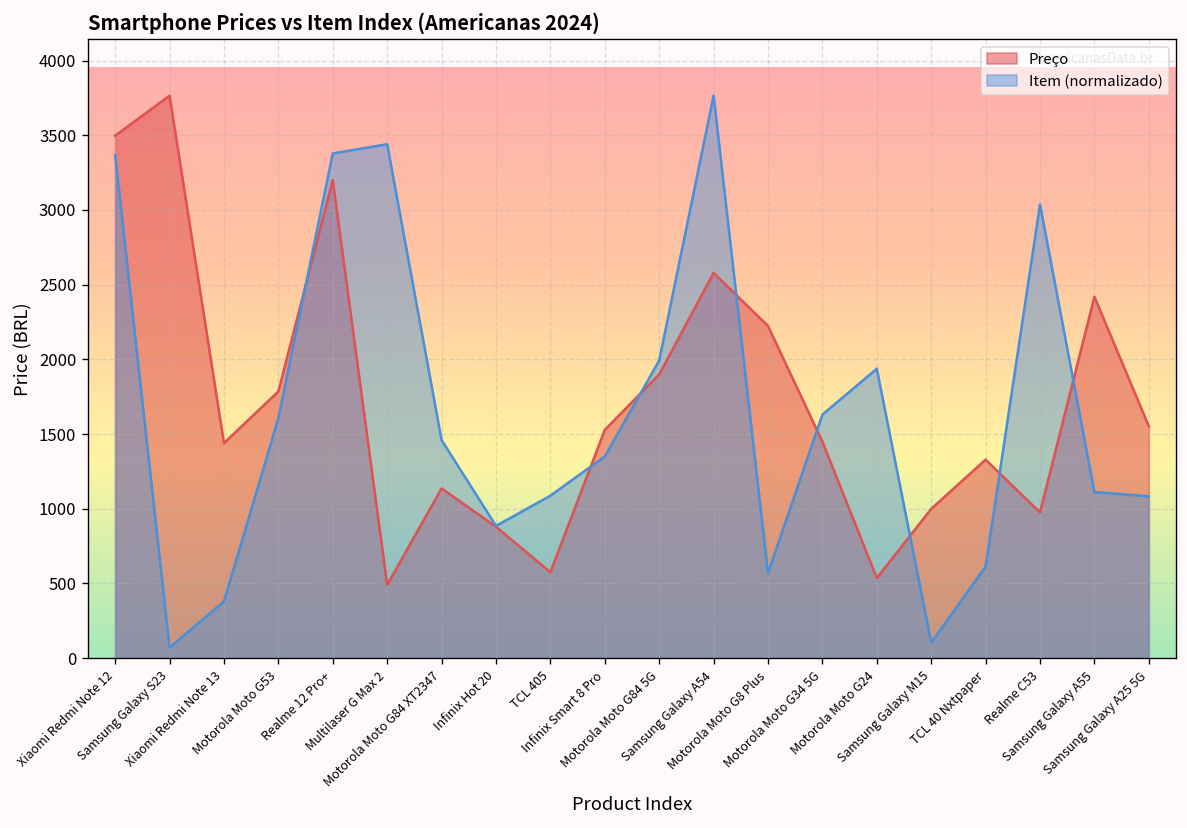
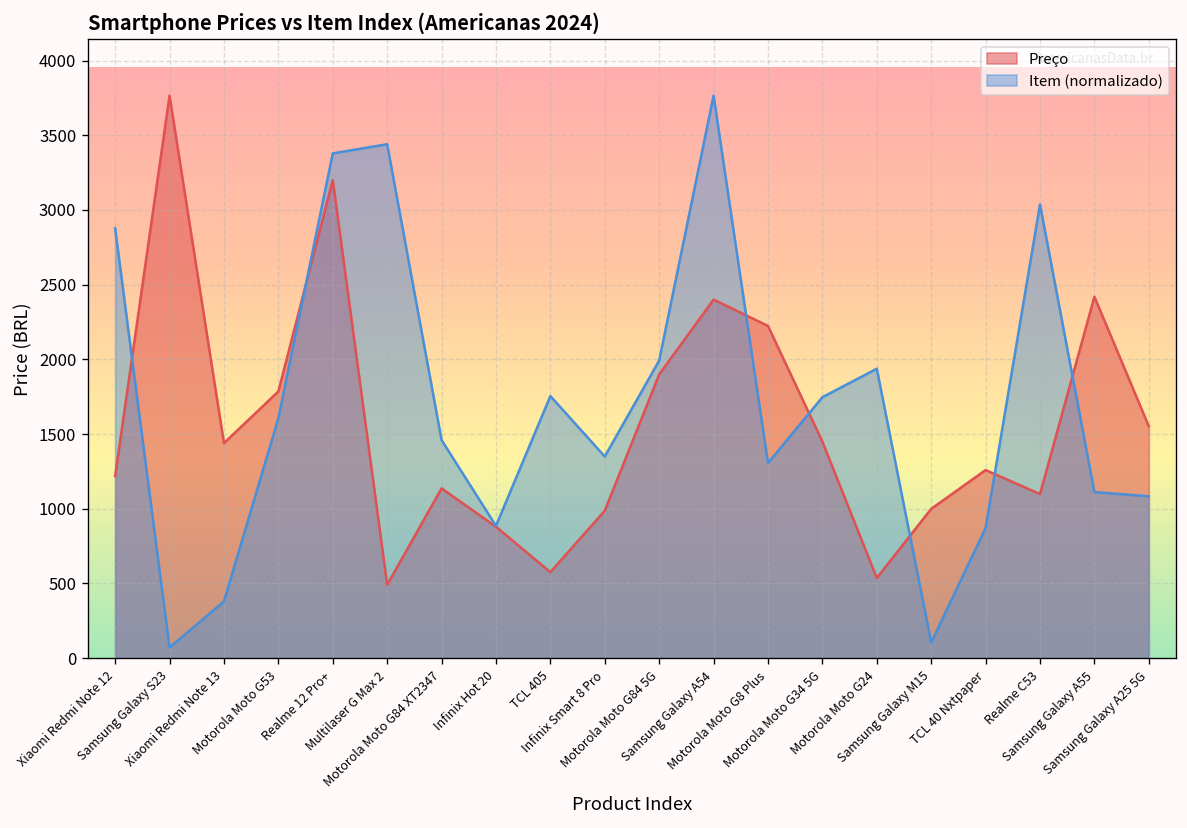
  {
    "Preço": {
-     "Xiaomi Redmi Note 12": 3500,
+     "Xiaomi Redmi Note 12": 1220,
      "Samsung Galaxy S23": 3770,
      "Xiaomi Redmi Note 13": 1440,
      "Motorola Moto G53": 1790,
      "Realme 12 Pro+": 3200,
      "Multilaser G Max 2": 490,
      "Motorola Moto G84 XT2347": 1140,
      "TCL 405": 580,
-     "Infinix Smart 8 Pro": 1530,
+     "Infinix Smart 8 Pro": 990,
      "Motorola Moto G84 5G": 1900,
-     "Samsung Galaxy A54": 2580,
+     "Samsung Galaxy A54": 2400,
      "Motorola Moto G8 Plus": 2220,
      "Motorola Moto G34 5G": 1450,
      "Motorola Moto G24": 540,
      "Samsung Galaxy M15": 1000,
-     "TCL 40 Nxtpaper": 1330,
-     "Realme C53": 980,
+     "TCL 40 Nxtpaper": 1260,
+     "Realme C53": 1100,
      "Samsung Galaxy A55": 2420,
      "Samsung Galaxy A25 5G": 1550
    },
    "Item (normalizado)": {
-     "Xiaomi Redmi Note 12": 3370,
+     "Xiaomi Redmi Note 12": 2880,
      "Samsung Galaxy S23": 70,
      "Xiaomi Redmi Note 13": 380,
      "Motorola Moto G53": 1610,
      "Realme 12 Pro+": 3380,
      "Multilaser G Max 2": 3440,
      "Motorola Moto G84 XT2347": 1460,
-     "TCL 405": 1090,
+     "TCL 405": 1750,
      "Infinix Smart 8 Pro": 1350,
      "Motorola Moto G84 5G": 1990,
      "Samsung Galaxy A54": 3770,
-     "Motorola Moto G8 Plus": 570,
-     "Motorola Moto G34 5G": 1630,
+     "Motorola Moto G8 Plus": 1310,
+     "Motorola Moto G34 5G": 1750,
      "Motorola Moto G24": 1940,
      "Samsung Galaxy M15": 100,
-     "TCL 40 Nxtpaper": 610,
+     "TCL 40 Nxtpaper": 870,
      "Realme C53": 3040,
      "Samsung Galaxy A55": 1110,
      "Samsung Galaxy A25 5G": 1080
    }
  }
